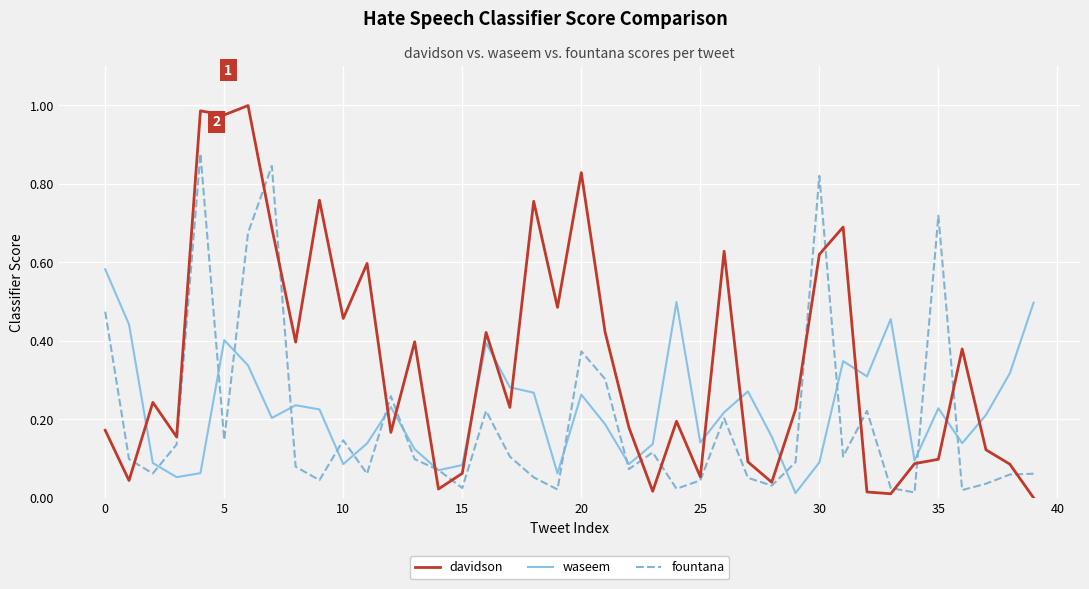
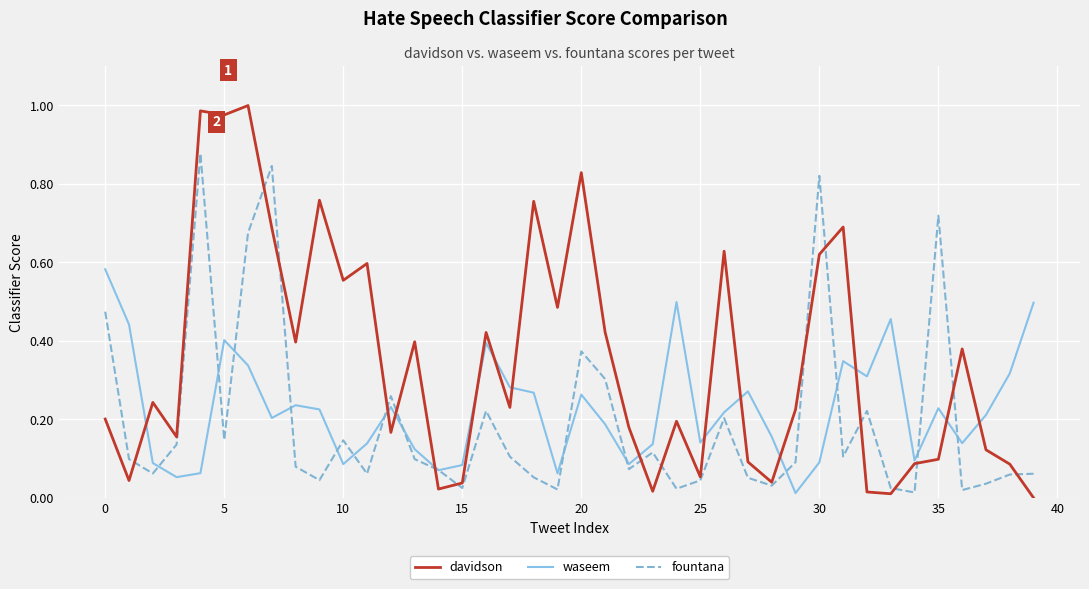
  {
    "davidson": {
-     "0": 0.17,
-     "10": 0.46,
-     "15": 0.06,
+     "0": 0.20,
+     "10": 0.55,
+     "15": 0.04,
      "20": 0.83,
      "25": 0.05,
      "30": 0.62,
      "35": 0.10
    }
  }
